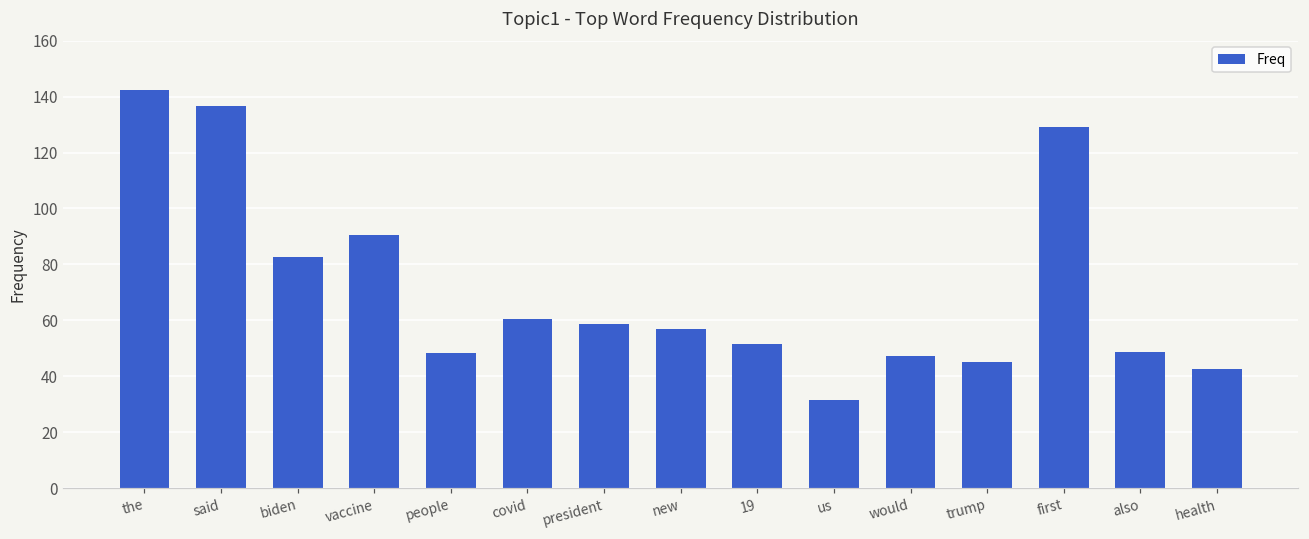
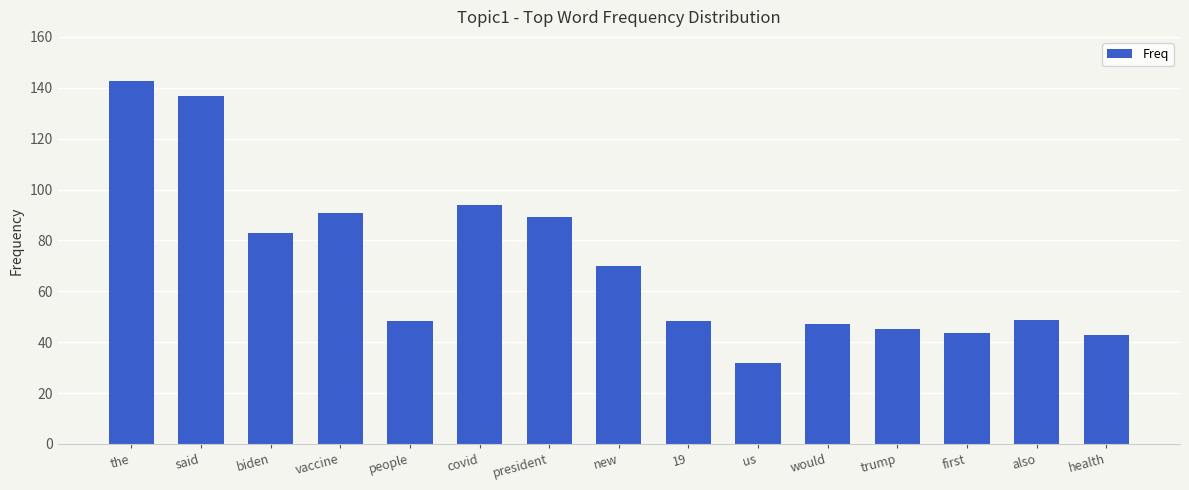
  {
    "the": 142,
    "said": 137,
    "biden": 83,
    "vaccine": 91,
    "people": 48,
-   "covid": 61,
-   "president": 59,
-   "new": 57,
-   "19": 51,
+   "covid": 94,
+   "president": 89,
+   "new": 70,
+   "19": 48,
    "us": 32,
    "would": 47,
    "trump": 45,
-   "first": 129,
+   "first": 44,
    "also": 49,
    "health": 43
  }
